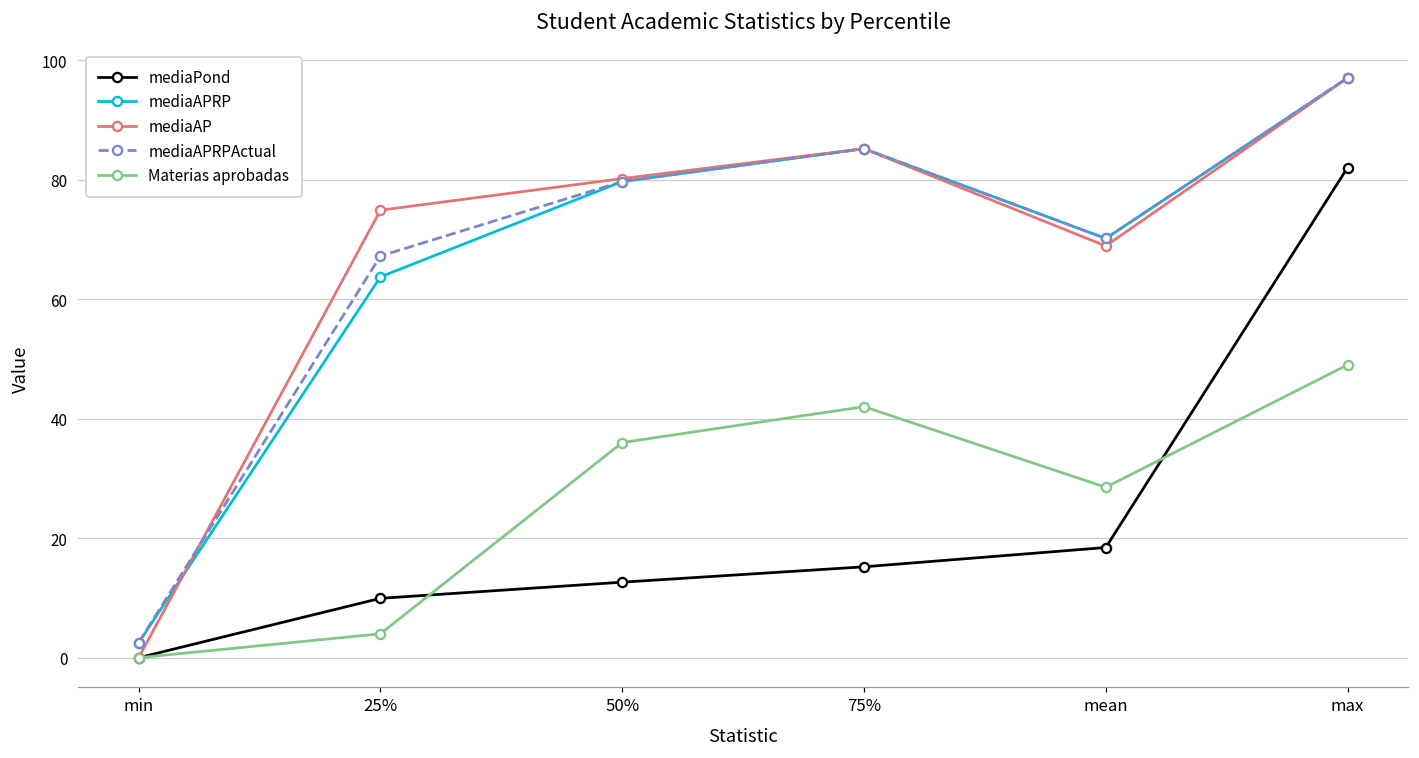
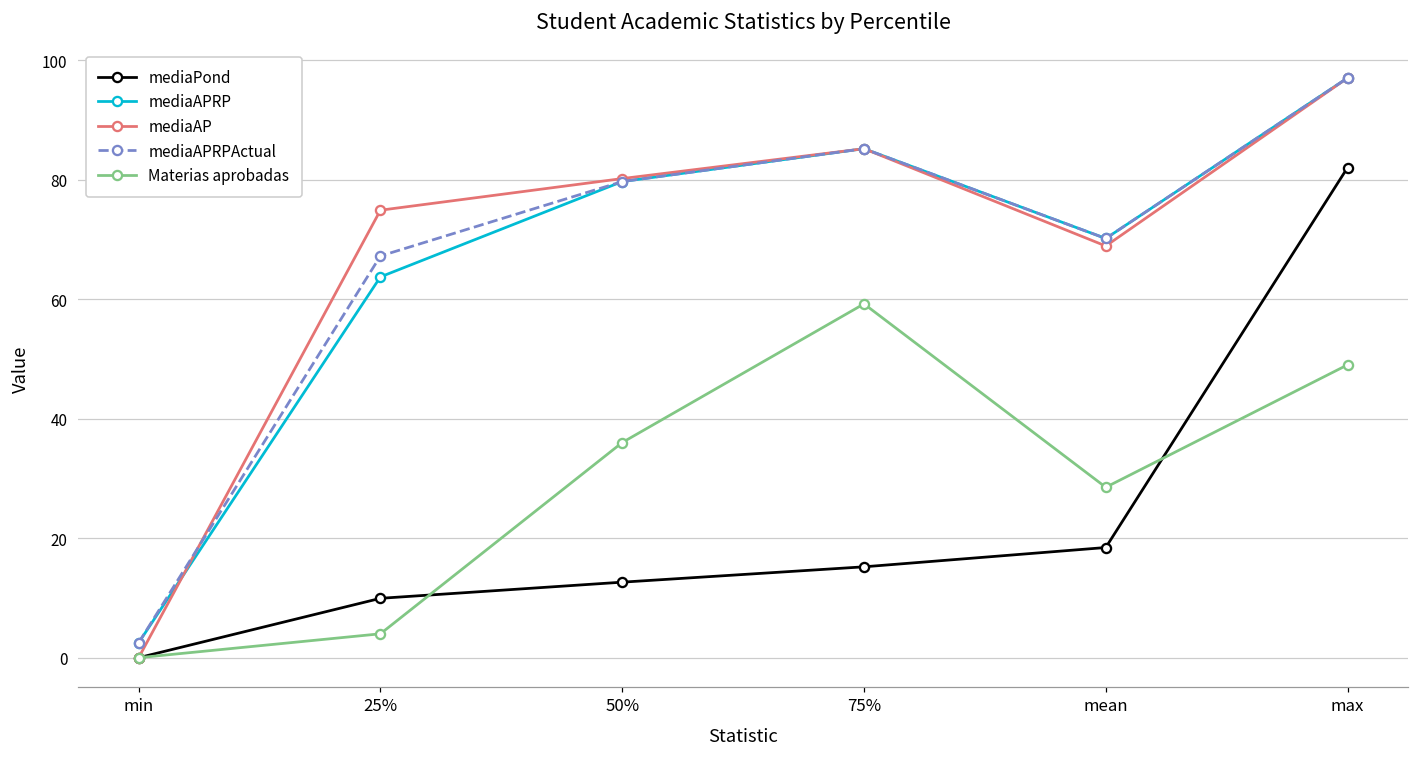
  {
    "mediaPond": {
      "25%": 10,
      "50%": 13,
      "75%": 15,
      "mean": 18,
      "max": 82
    },
    "mediaAPRP": {
      "25%": 64
    },
    "mediaAP": {
      "25%": 75,
      "50%": 80,
      "mean": 69
    },
    "mediaAPRPActual": {
      "25%": 67
    },
    "Materias aprobadas": {
      "25%": 4,
      "50%": 36,
-     "75%": 42,
+     "75%": 59,
      "mean": 29,
      "max": 49
    }
  }
